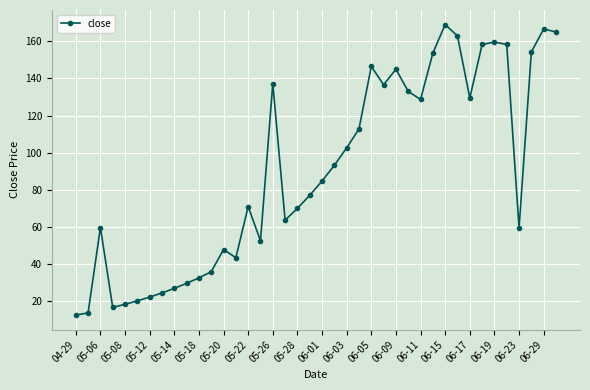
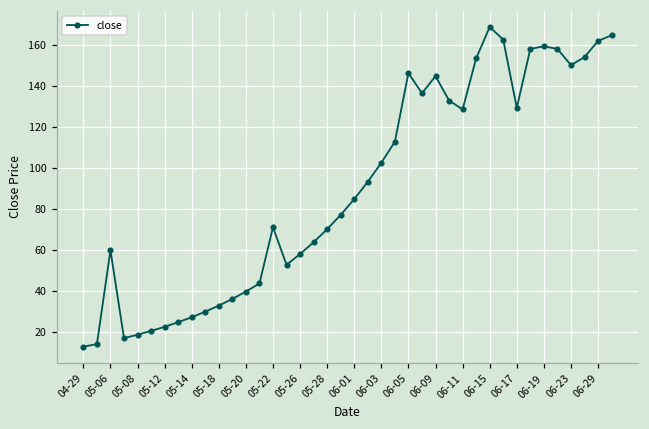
  {
    "04-29": 13,
    "05-06": 60,
    "05-08": 18,
    "05-12": 22,
    "05-14": 27,
    "05-18": 33,
-   "05-20": 48,
+   "05-20": 40,
    "05-22": 71,
-   "05-26": 137,
+   "05-26": 58,
    "05-28": 70,
    "06-01": 85,
    "06-03": 103,
    "06-05": 147,
    "06-09": 145,
    "06-11": 129,
    "06-15": 169,
    "06-17": 129,
    "06-19": 160,
-   "06-23": 59,
-   "06-29": 167
+   "06-23": 150,
+   "06-29": 162
  }
